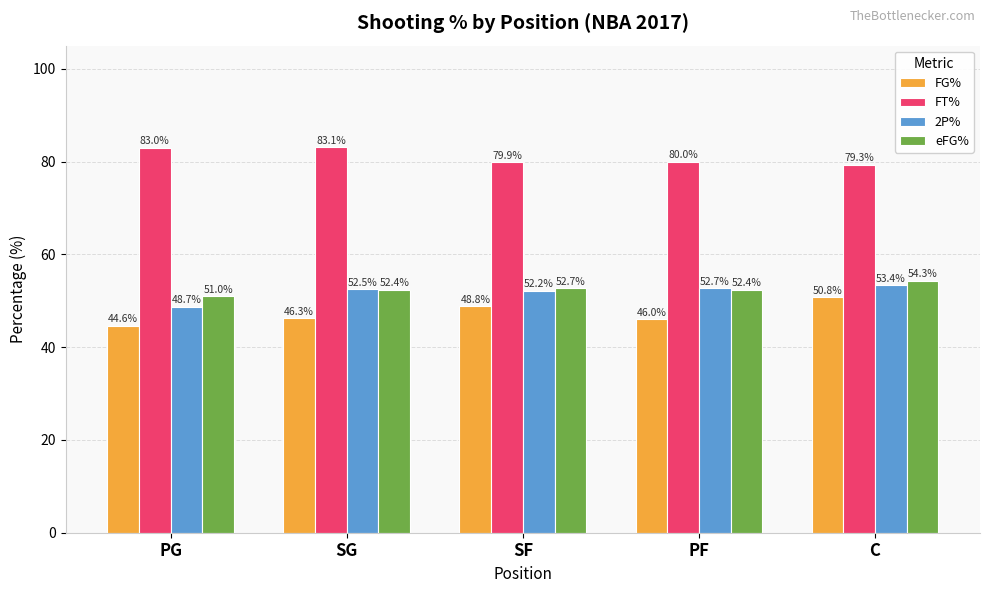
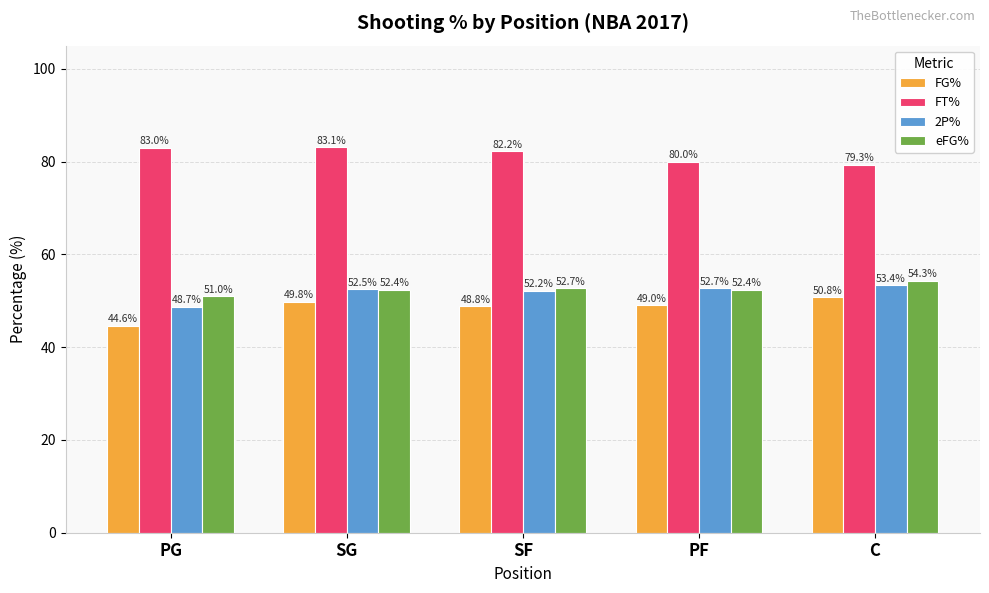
  {
    "FG%": {
      "PG": "44.6%",
-     "SG": "46.3%",
+     "SG": "49.8%",
      "SF": "48.8%",
-     "PF": "46.0%",
+     "PF": "49.0%",
      "C": "50.8%"
    },
    "FT%": {
      "PG": "83.0%",
      "SG": "83.1%",
-     "SF": "79.9%",
+     "SF": "82.2%",
      "PF": "80.0%",
      "C": "79.3%"
    },
    "2P%": {
      "PG": "48.7%",
      "SG": "52.5%",
      "SF": "52.2%",
      "PF": "52.7%",
      "C": "53.4%"
    },
    "eFG%": {
      "PG": "51.0%",
      "SG": "52.4%",
      "SF": "52.7%",
      "PF": "52.4%",
      "C": "54.3%"
    }
  }
